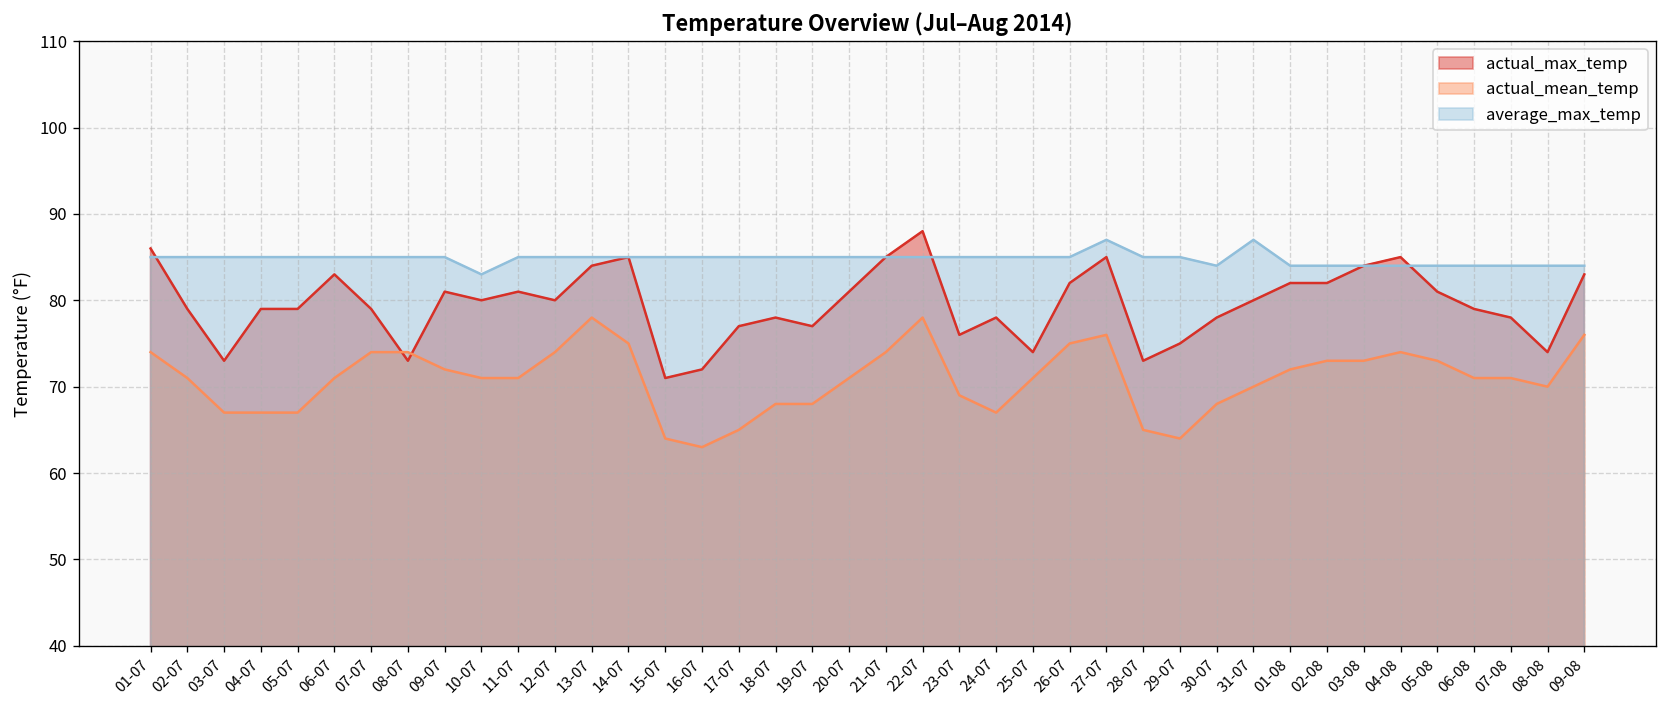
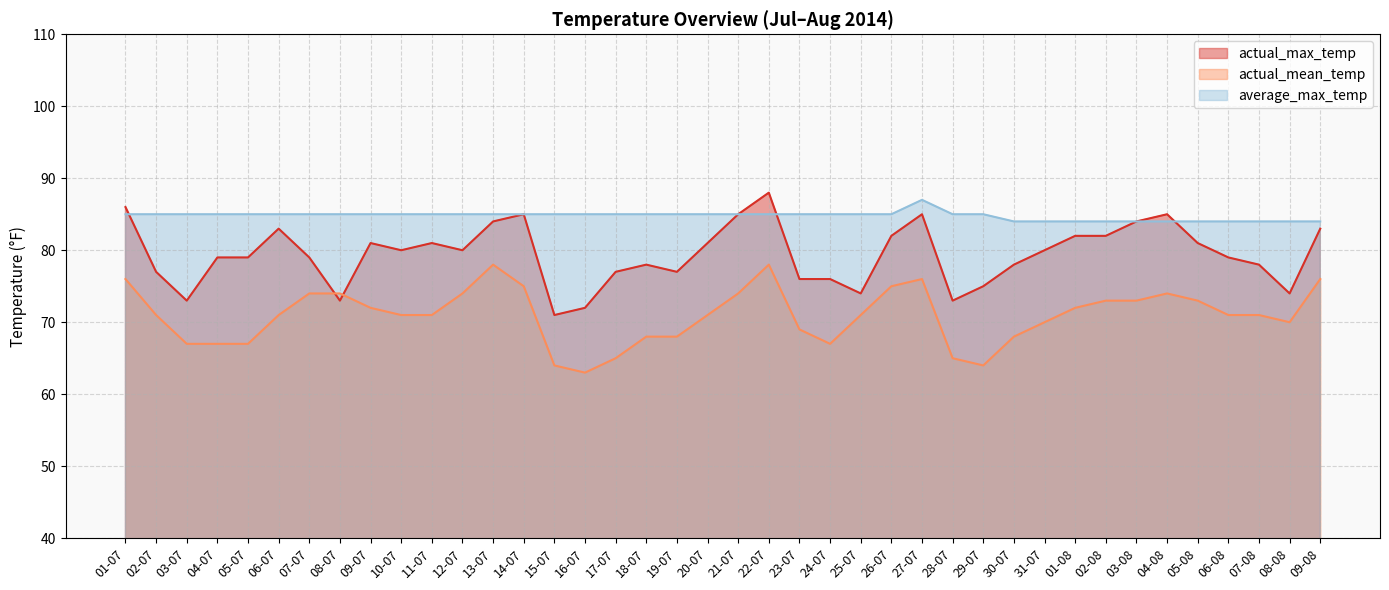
  {
    "actual_max_temp": {
      "01-07": 86,
-     "02-07": 79,
+     "02-07": 77,
      "03-07": 73,
      "04-07": 79,
      "05-07": 79,
      "06-07": 83,
      "07-07": 79,
      "08-07": 73,
      "09-07": 81,
      "10-07": 80,
      "11-07": 81,
      "12-07": 80,
      "13-07": 84,
      "15-07": 71,
      "16-07": 72,
      "17-07": 77,
      "18-07": 78,
      "19-07": 77,
      "20-07": 81,
      "22-07": 88,
      "23-07": 76,
-     "24-07": 78,
+     "24-07": 76,
      "25-07": 74,
      "26-07": 82,
      "27-07": 85,
      "28-07": 73,
      "29-07": 75,
      "30-07": 78,
      "31-07": 80,
      "01-08": 82,
      "02-08": 82,
      "04-08": 85,
      "05-08": 81,
      "06-08": 79,
      "07-08": 78,
      "08-08": 74,
      "09-08": 83
    },
    "actual_mean_temp": {
-     "01-07": 74,
+     "01-07": 76,
      "02-07": 71,
      "03-07": 67,
      "04-07": 67,
      "05-07": 67,
      "06-07": 71,
      "07-07": 74,
      "08-07": 74,
      "09-07": 72,
      "10-07": 71,
      "11-07": 71,
      "12-07": 74,
      "13-07": 78,
      "14-07": 75,
      "15-07": 64,
      "16-07": 63,
      "17-07": 65,
      "18-07": 68,
      "19-07": 68,
      "20-07": 71,
      "21-07": 74,
      "22-07": 78,
      "23-07": 69,
      "24-07": 67,
      "25-07": 71,
      "26-07": 75,
      "27-07": 76,
      "28-07": 65,
      "29-07": 64,
      "30-07": 68,
      "31-07": 70,
      "01-08": 72,
      "02-08": 73,
      "03-08": 73,
      "04-08": 74,
      "05-08": 73,
      "06-08": 71,
      "07-08": 71,
      "08-08": 70,
      "09-08": 76
    },
    "average_max_temp": {
      "01-07": 85,
      "02-07": 85,
      "03-07": 85,
      "04-07": 85,
      "05-07": 85,
      "06-07": 85,
      "07-07": 85,
      "08-07": 85,
      "09-07": 85,
-     "10-07": 83,
+     "10-07": 85,
      "11-07": 85,
      "12-07": 85,
      "13-07": 85,
      "15-07": 85,
      "16-07": 85,
      "17-07": 85,
      "18-07": 85,
      "19-07": 85,
      "20-07": 85,
      "22-07": 85,
      "23-07": 85,
      "24-07": 85,
      "25-07": 85,
      "26-07": 85,
      "27-07": 87,
      "28-07": 85,
      "29-07": 85,
      "30-07": 84,
-     "31-07": 87,
+     "31-07": 84,
      "01-08": 84,
      "02-08": 84,
      "04-08": 84,
      "05-08": 84,
      "06-08": 84,
      "07-08": 84,
      "08-08": 84,
      "09-08": 84
    }
  }
